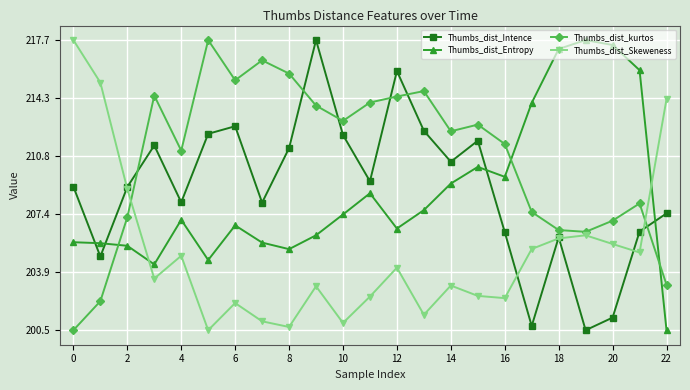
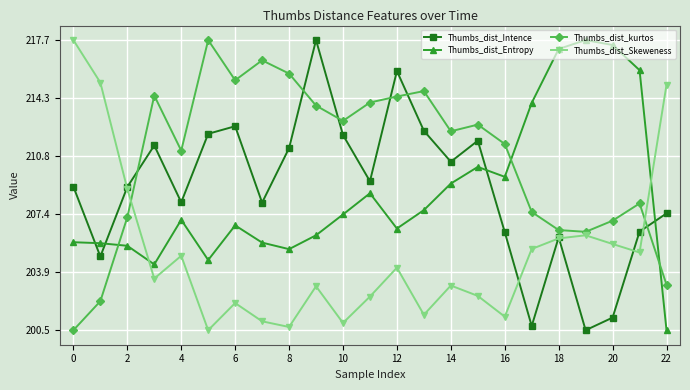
  {
    "Thumbs_dist_Skeweness": {
      "0": 217.7,
      "4": 204.9,
      "6": 202.1,
      "8": 200.7,
      "10": 200.9,
      "12": 204.2,
      "14": 203.2,
-     "16": 202.4,
+     "16": 201.3,
      "20": 205.6,
-     "22": 214.2
+     "22": 215.1
    }
  }
